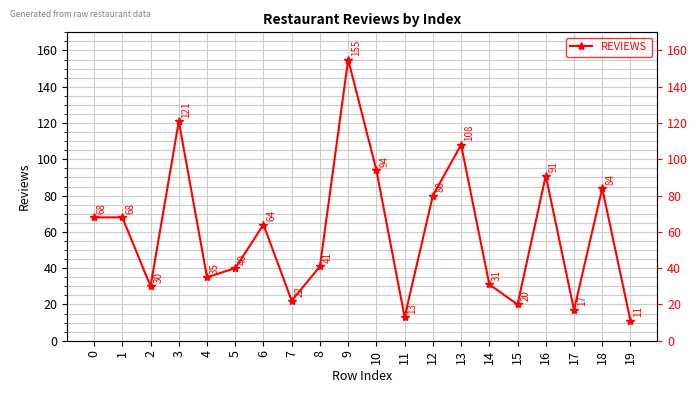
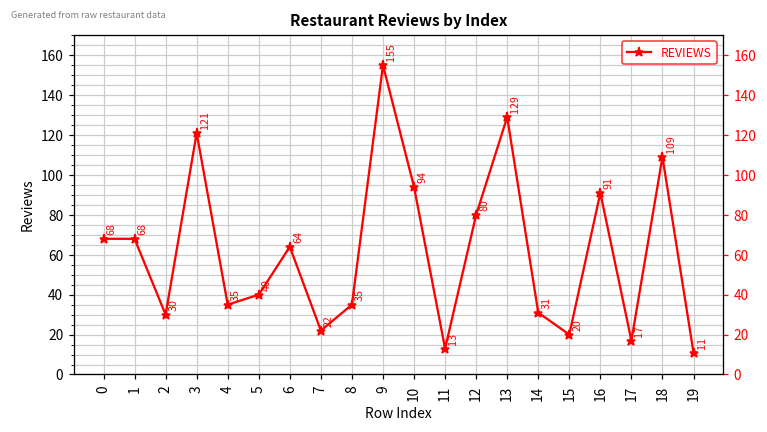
  {
    "0": 68,
    "1": 68,
    "2": 30,
    "3": 121,
    "4": 35,
    "5": 40,
    "6": 64,
    "7": 22,
-   "8": 41,
+   "8": 35,
    "9": 155,
    "10": 94,
    "11": 13,
    "12": 80,
-   "13": 108,
+   "13": 129,
    "14": 31,
    "15": 20,
    "16": 91,
    "17": 17,
-   "18": 84,
+   "18": 109,
    "19": 11
  }
